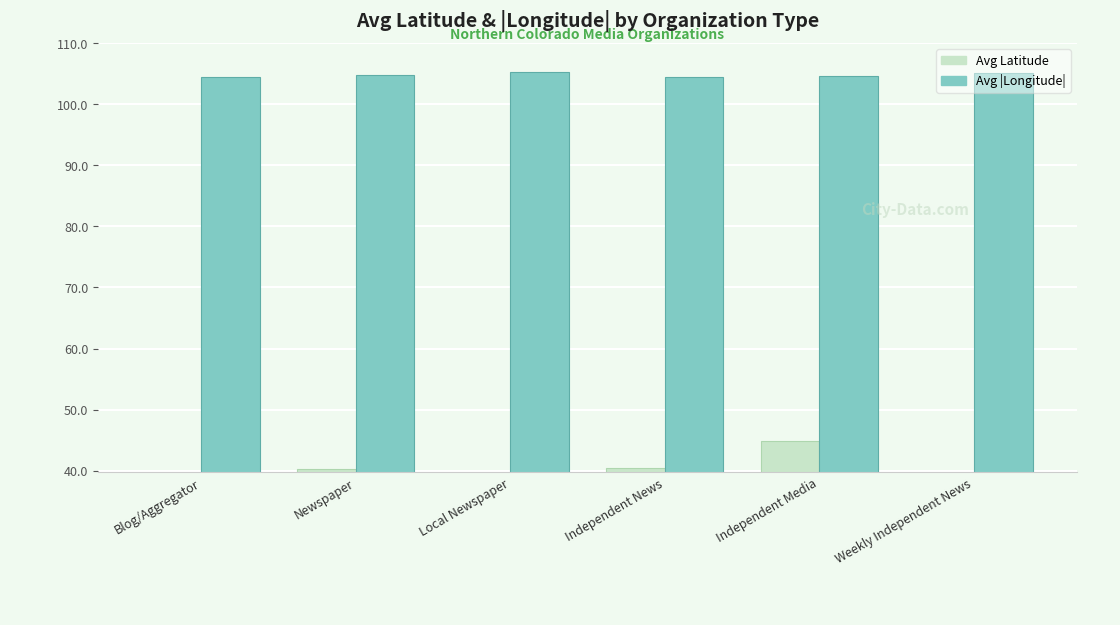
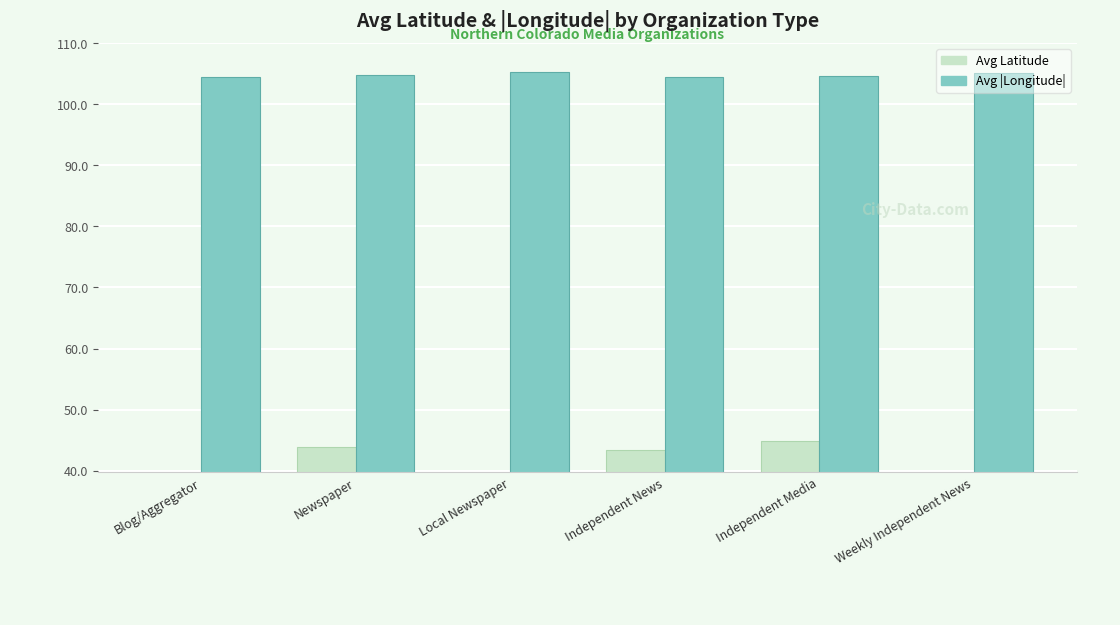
  {
    "Avg Latitude": {
-     "Newspaper": 40,
-     "Independent News": 40,
+     "Newspaper": 44,
+     "Independent News": 43,
      "Independent Media": 45
    },
    "Avg |Longitude|": {
      "Blog/Aggregator": 105,
      "Newspaper": 105,
      "Local Newspaper": 105,
      "Independent News": 105,
      "Independent Media": 105
    }
  }
